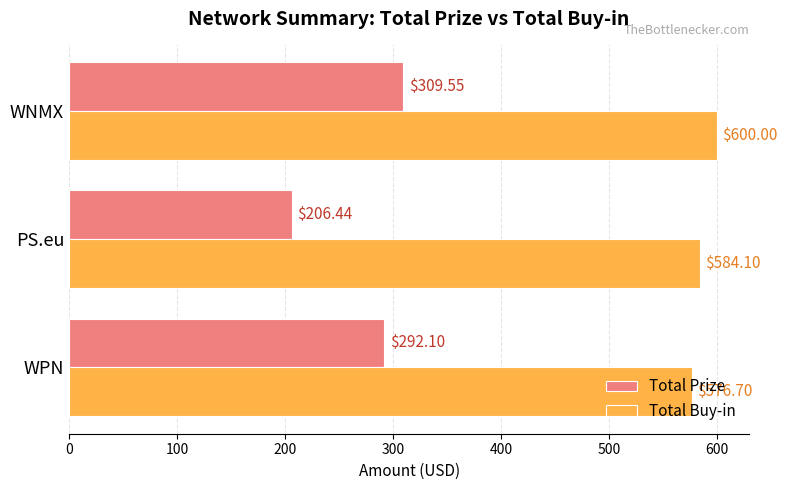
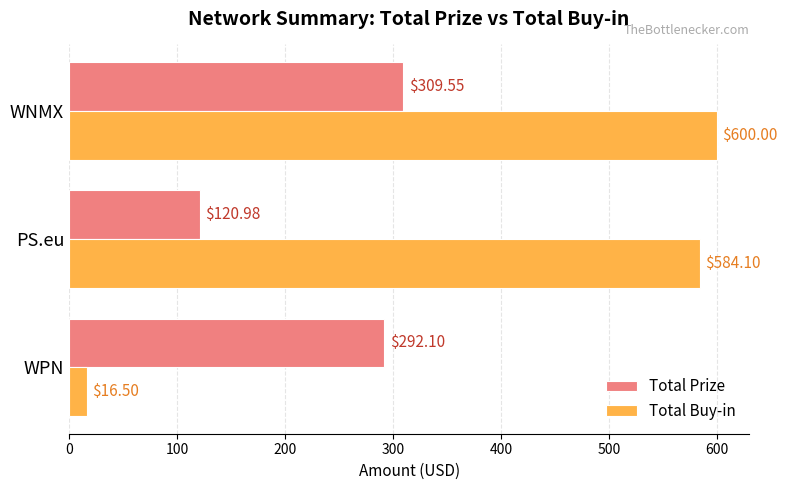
  {
    "Total Prize": {
      "WNMX": "$309.55",
-     "PS.eu": "$206.44",
+     "PS.eu": "$120.98",
      "WPN": "$292.10"
    },
    "Total Buy-in": {
      "WNMX": "$600.00",
      "PS.eu": "$584.10",
-     "WPN": "$576.70"
+     "WPN": "$16.50"
    }
  }
